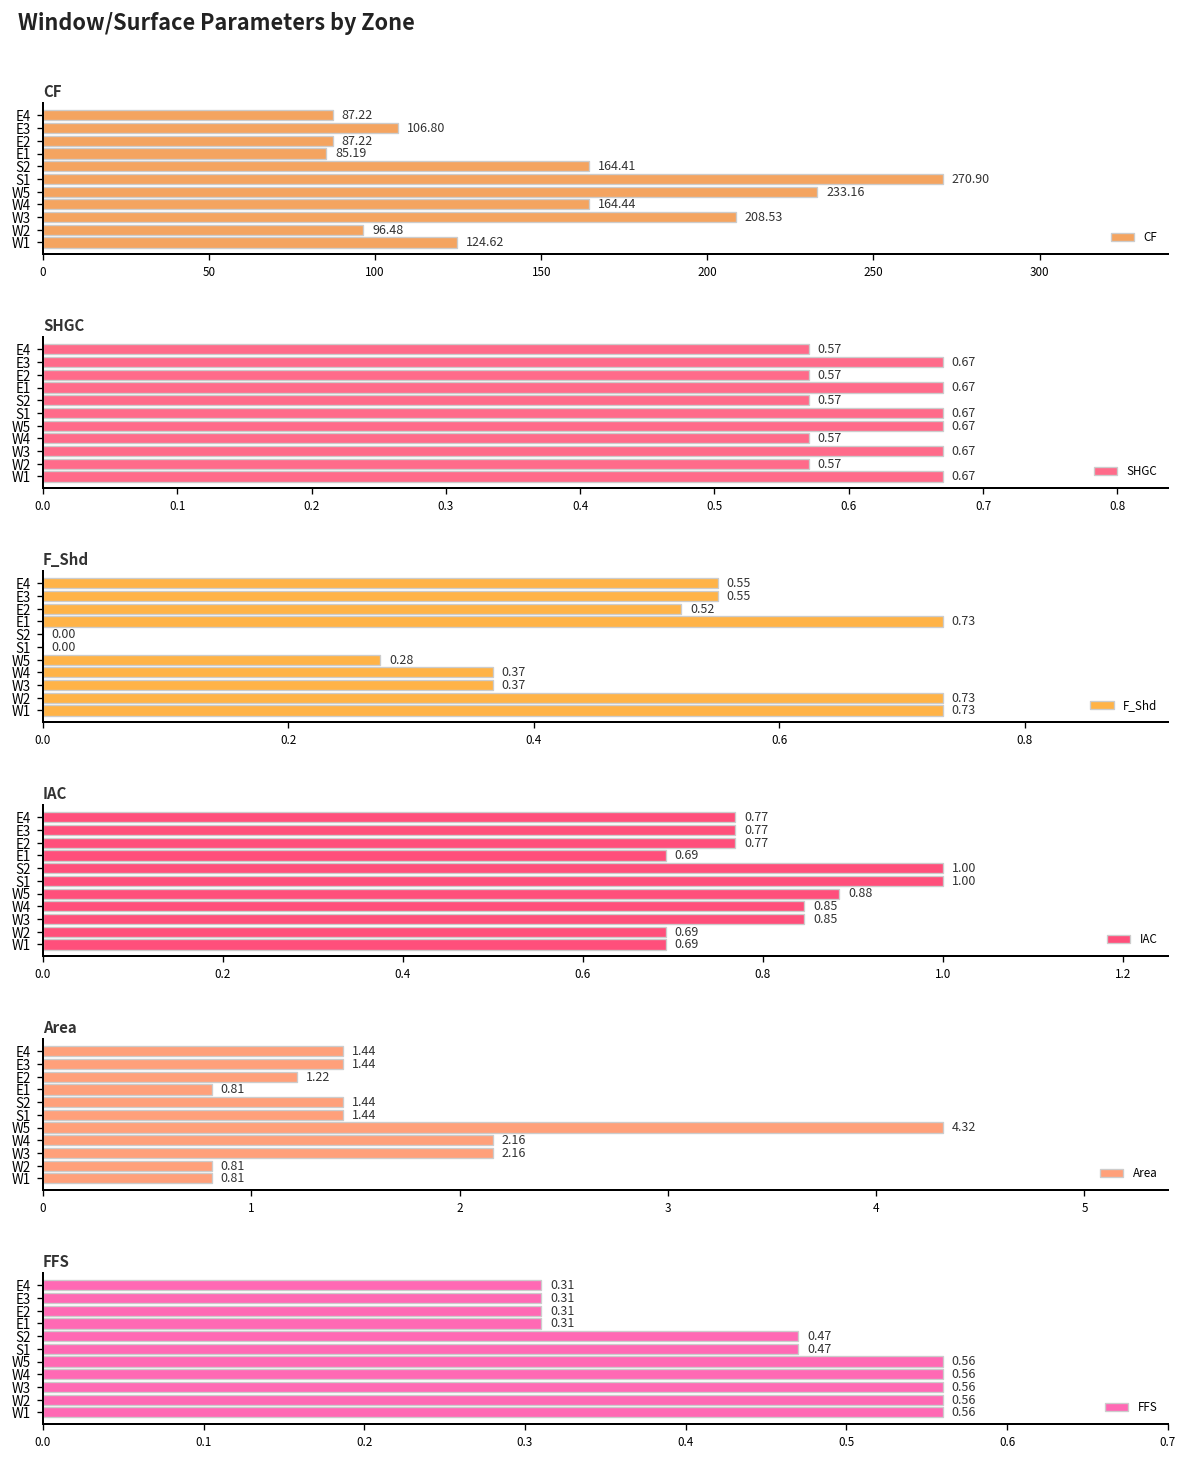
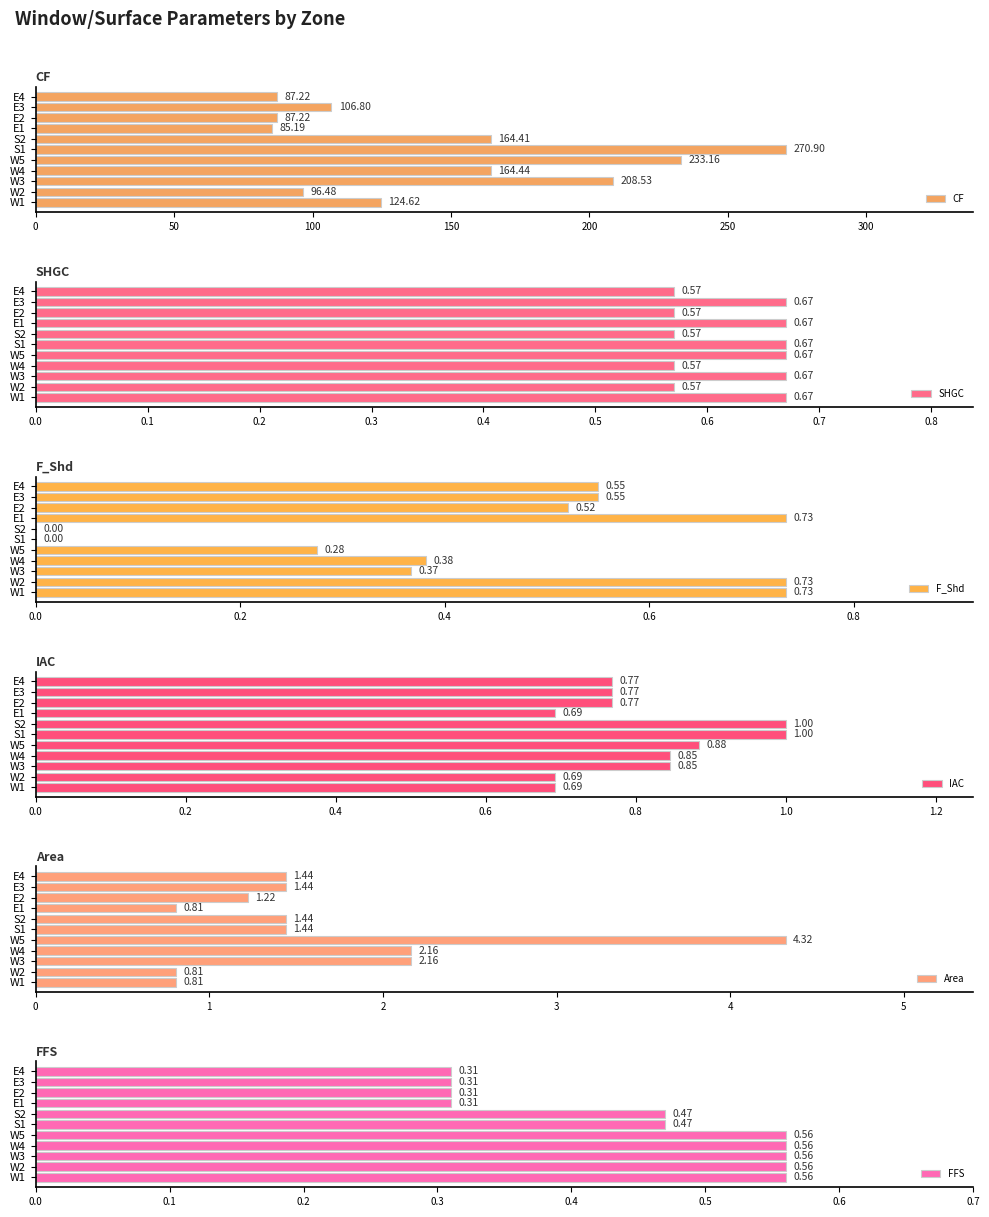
  {
    "CF": {
      "E4": 87.22,
      "E3": 106.80,
      "E2": 87.22,
      "E1": 85.19,
      "S2": 164.41,
      "S1": 270.90,
      "W5": 233.16,
      "W4": 164.44,
      "W3": 208.53,
      "W2": 96.48,
      "W1": 124.62
    },
    "SHGC": {
      "E4": 0.57,
      "E3": 0.67,
      "E2": 0.57,
      "E1": 0.67,
      "S2": 0.57,
      "S1": 0.67,
      "W5": 0.67,
      "W4": 0.57,
      "W3": 0.67,
      "W2": 0.57,
      "W1": 0.67
    },
    "F_Shd": {
      "E4": 0.55,
      "E3": 0.55,
      "E2": 0.52,
      "E1": 0.73,
      "S2": 0.00,
      "S1": 0.00,
      "W5": 0.28,
-     "W4": 0.37,
+     "W4": 0.38,
      "W3": 0.37,
      "W2": 0.73,
      "W1": 0.73
    },
    "IAC": {
      "E4": 0.77,
      "E3": 0.77,
      "E2": 0.77,
      "E1": 0.69,
      "S2": 1.00,
      "S1": 1.00,
      "W5": 0.88,
      "W4": 0.85,
      "W3": 0.85,
      "W2": 0.69,
      "W1": 0.69
    },
    "Area": {
      "E4": 1.44,
      "E3": 1.44,
      "E2": 1.22,
      "E1": 0.81,
      "S2": 1.44,
      "S1": 1.44,
      "W5": 4.32,
      "W4": 2.16,
      "W3": 2.16,
      "W2": 0.81,
      "W1": 0.81
    },
    "FFS": {
      "E4": 0.31,
      "E3": 0.31,
      "E2": 0.31,
      "E1": 0.31,
      "S2": 0.47,
      "S1": 0.47,
      "W5": 0.56,
      "W4": 0.56,
      "W3": 0.56,
      "W2": 0.56,
      "W1": 0.56
    }
  }
